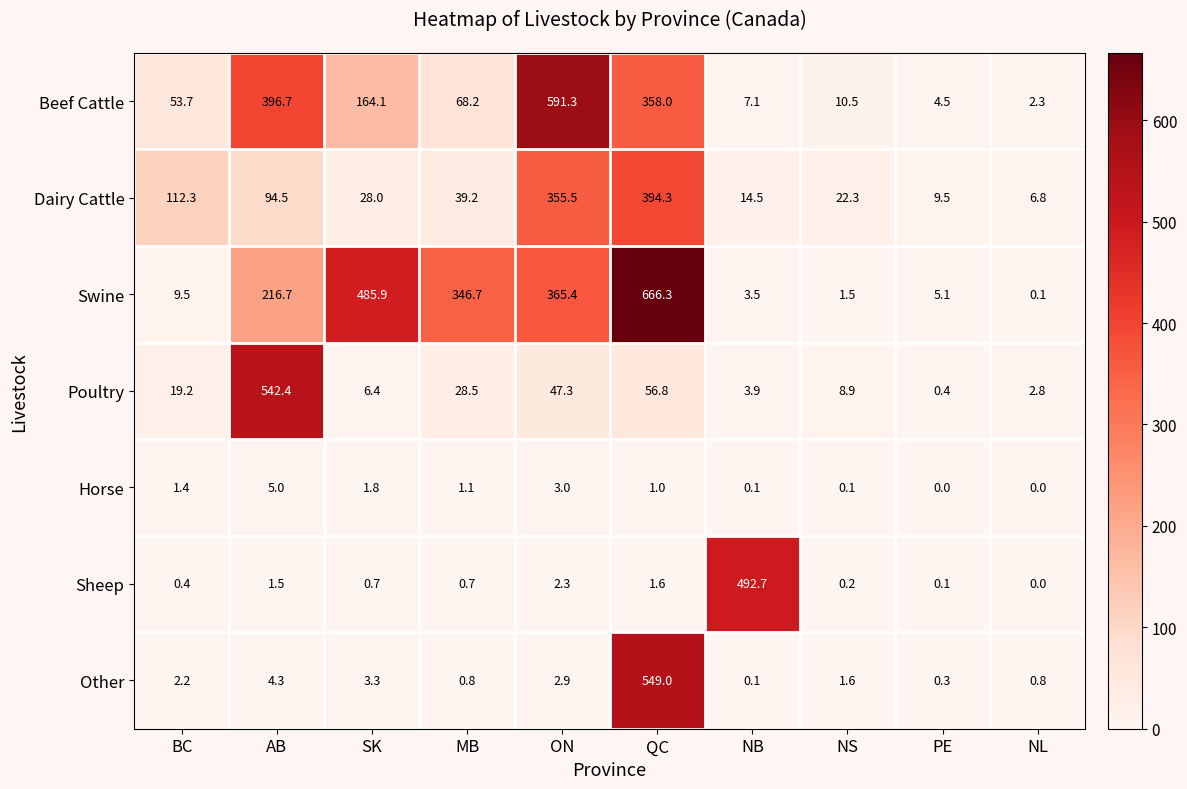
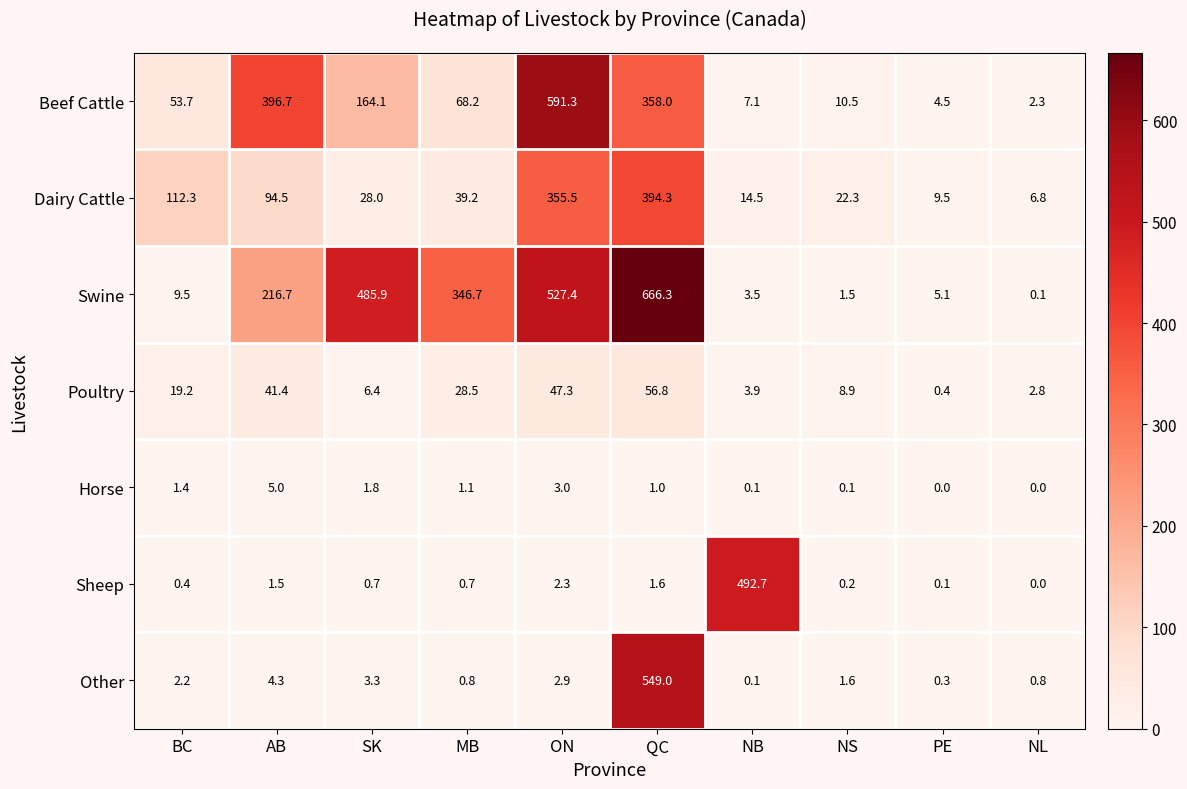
  {
    "Beef Cattle": {
      "BC": 53.7,
      "AB": 396.7,
      "SK": 164.1,
      "MB": 68.2,
      "ON": 591.3,
      "QC": 358.0,
      "NB": 7.1,
      "NS": 10.5,
      "PE": 4.5,
      "NL": 2.3
    },
    "Dairy Cattle": {
      "BC": 112.3,
      "AB": 94.5,
      "SK": 28.0,
      "MB": 39.2,
      "ON": 355.5,
      "QC": 394.3,
      "NB": 14.5,
      "NS": 22.3,
      "PE": 9.5,
      "NL": 6.8
    },
    "Swine": {
      "BC": 9.5,
      "AB": 216.7,
      "SK": 485.9,
      "MB": 346.7,
-     "ON": 365.4,
+     "ON": 527.4,
      "QC": 666.3,
      "NB": 3.5,
      "NS": 1.5,
      "PE": 5.1,
      "NL": 0.1
    },
    "Poultry": {
      "BC": 19.2,
-     "AB": 542.4,
+     "AB": 41.4,
      "SK": 6.4,
      "MB": 28.5,
      "ON": 47.3,
      "QC": 56.8,
      "NB": 3.9,
      "NS": 8.9,
      "PE": 0.4,
      "NL": 2.8
    },
    "Horse": {
      "BC": 1.4,
      "AB": 5.0,
      "SK": 1.8,
      "MB": 1.1,
      "ON": 3.0,
      "QC": 1.0,
      "NB": 0.1,
      "NS": 0.1,
      "PE": 0.0,
      "NL": 0.0
    },
    "Sheep": {
      "BC": 0.4,
      "AB": 1.5,
      "SK": 0.7,
      "MB": 0.7,
      "ON": 2.3,
      "QC": 1.6,
      "NB": 492.7,
      "NS": 0.2,
      "PE": 0.1,
      "NL": 0.0
    },
    "Other": {
      "BC": 2.2,
      "AB": 4.3,
      "SK": 3.3,
      "MB": 0.8,
      "ON": 2.9,
      "QC": 549.0,
      "NB": 0.1,
      "NS": 1.6,
      "PE": 0.3,
      "NL": 0.8
    }
  }
